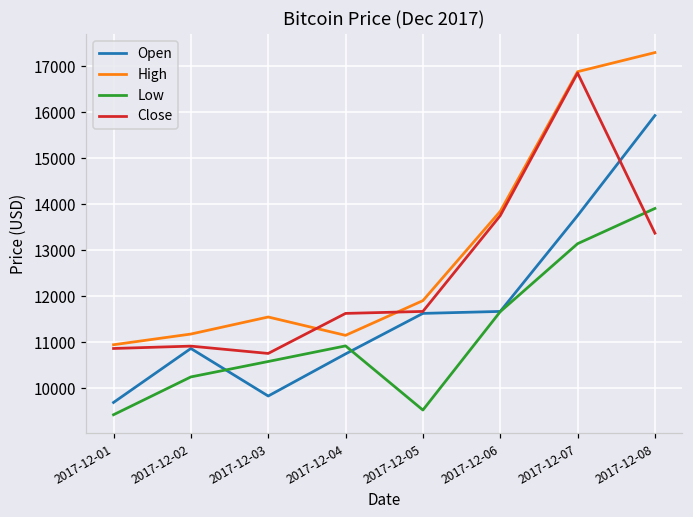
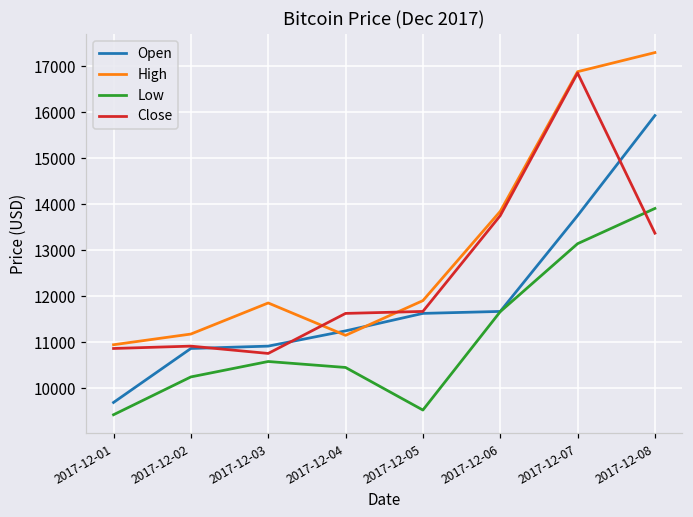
  {
    "Open": {
      "2017-12-01": 9700,
-     "2017-12-03": 9800,
-     "2017-12-04": 10700,
+     "2017-12-03": 10900,
+     "2017-12-04": 11200,
      "2017-12-07": 13800,
      "2017-12-08": 15900
    },
    "High": {
      "2017-12-01": 10900,
      "2017-12-02": 11200,
-     "2017-12-03": 11500,
+     "2017-12-03": 11900,
      "2017-12-04": 11100,
      "2017-12-05": 11900,
      "2017-12-06": 13800,
      "2017-12-08": 17300
    },
    "Low": {
      "2017-12-01": 9400,
      "2017-12-02": 10200,
      "2017-12-03": 10600,
-     "2017-12-04": 10900,
+     "2017-12-04": 10400,
      "2017-12-05": 9500,
      "2017-12-07": 13100,
      "2017-12-08": 13900
    },
    "Close": {
      "2017-12-01": 10900,
      "2017-12-03": 10800,
      "2017-12-04": 11600,
      "2017-12-06": 13700,
      "2017-12-08": 13400
    }
  }
